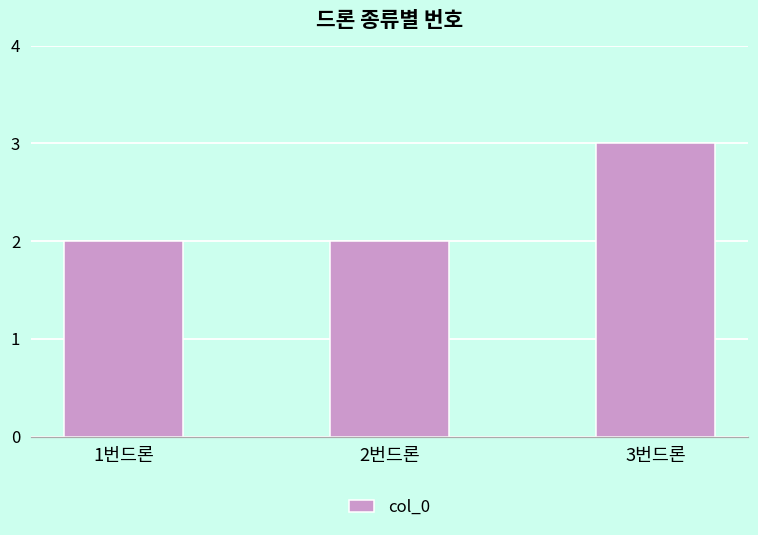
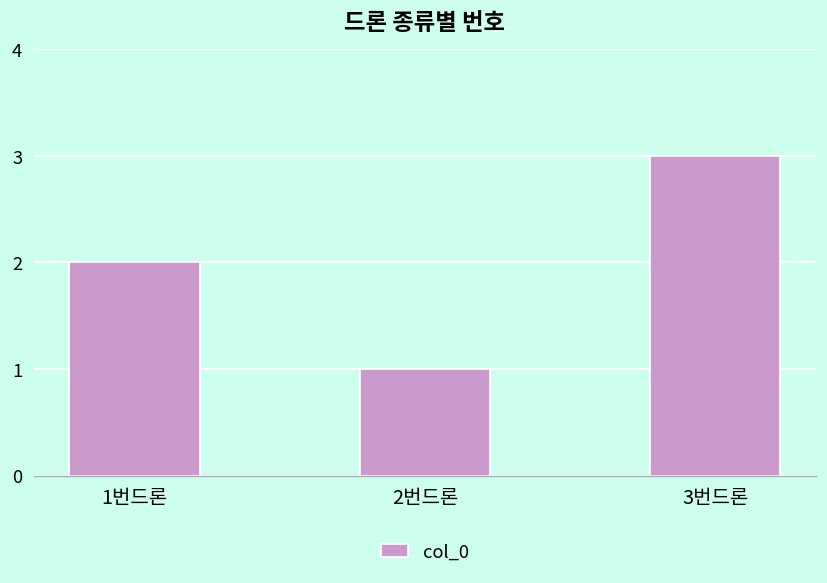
  {
    "1번드론": 2,
-   "2번드론": 2,
+   "2번드론": 1,
    "3번드론": 3
  }
